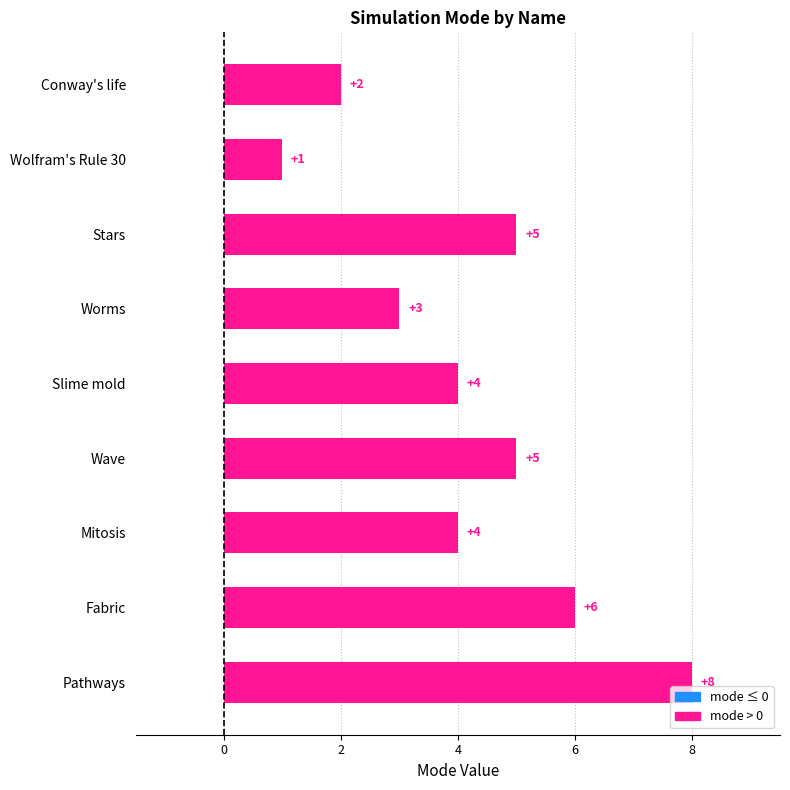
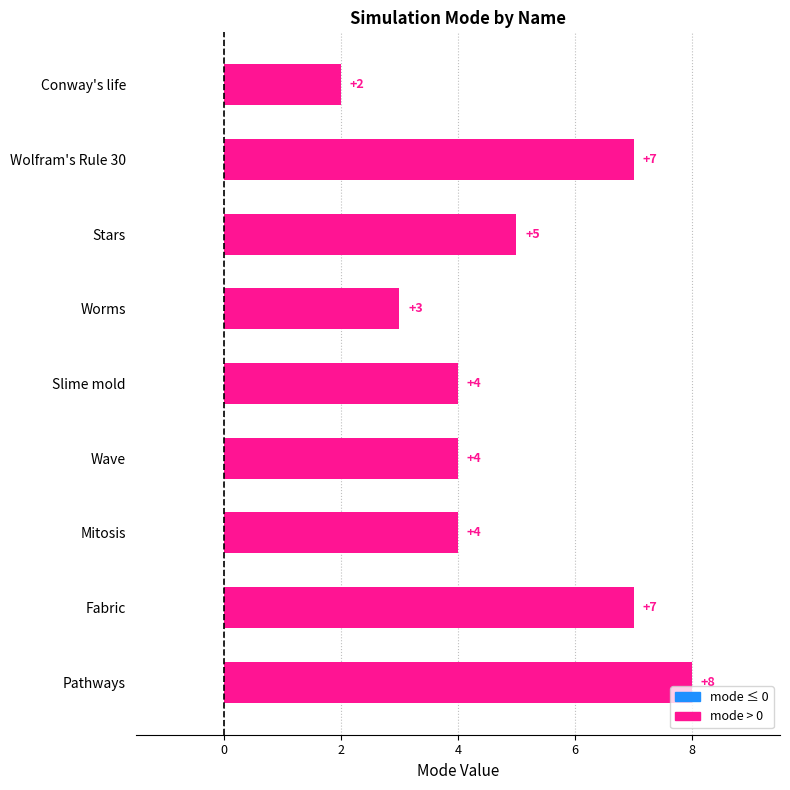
  {
    "Conway's life": "+2",
-   "Wolfram's Rule 30": "+1",
+   "Wolfram's Rule 30": "+7",
    "Stars": "+5",
    "Worms": "+3",
    "Slime mold": "+4",
-   "Wave": "+5",
+   "Wave": "+4",
    "Mitosis": "+4",
-   "Fabric": "+6"
+   "Fabric": "+7"
  }
